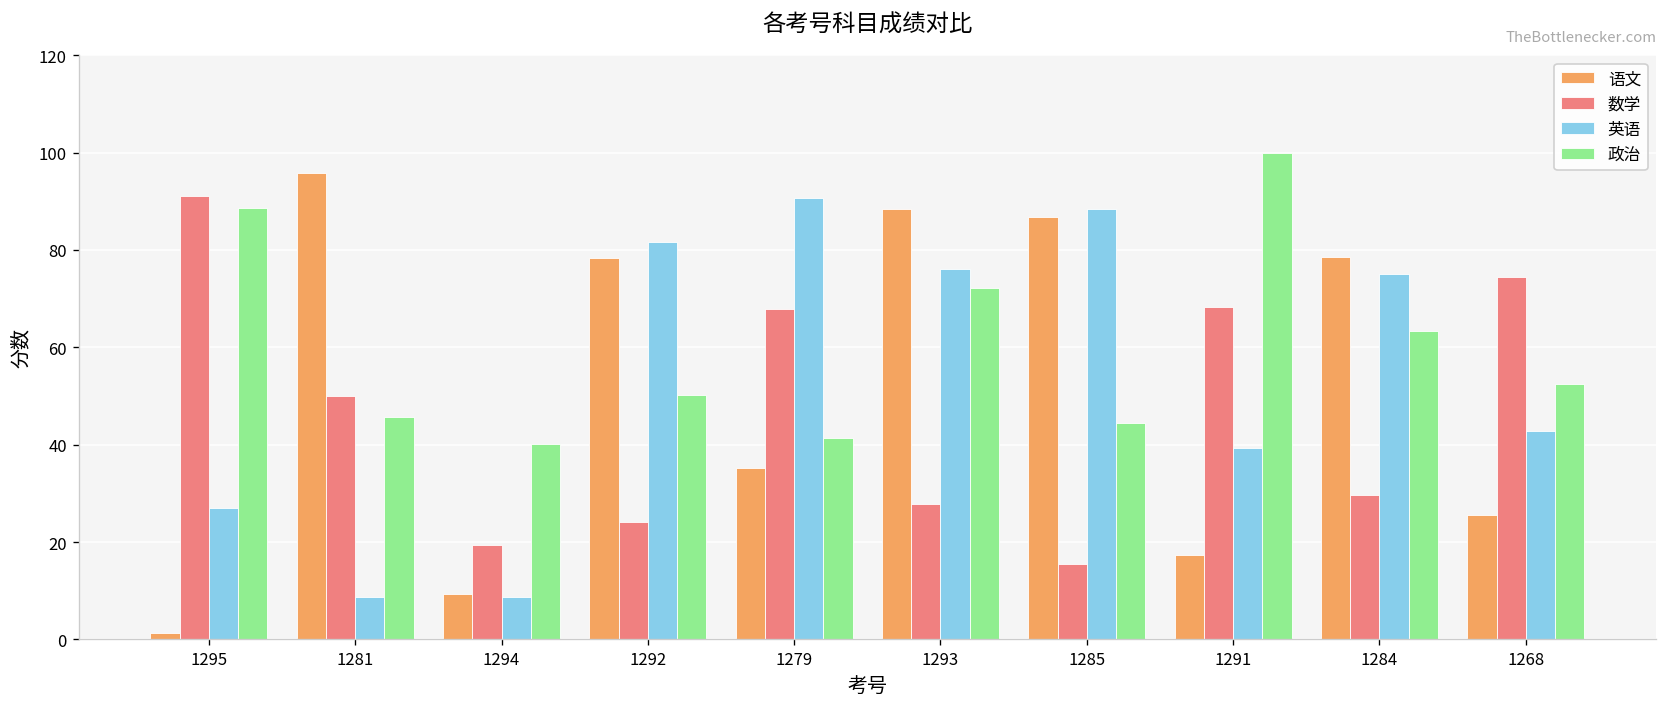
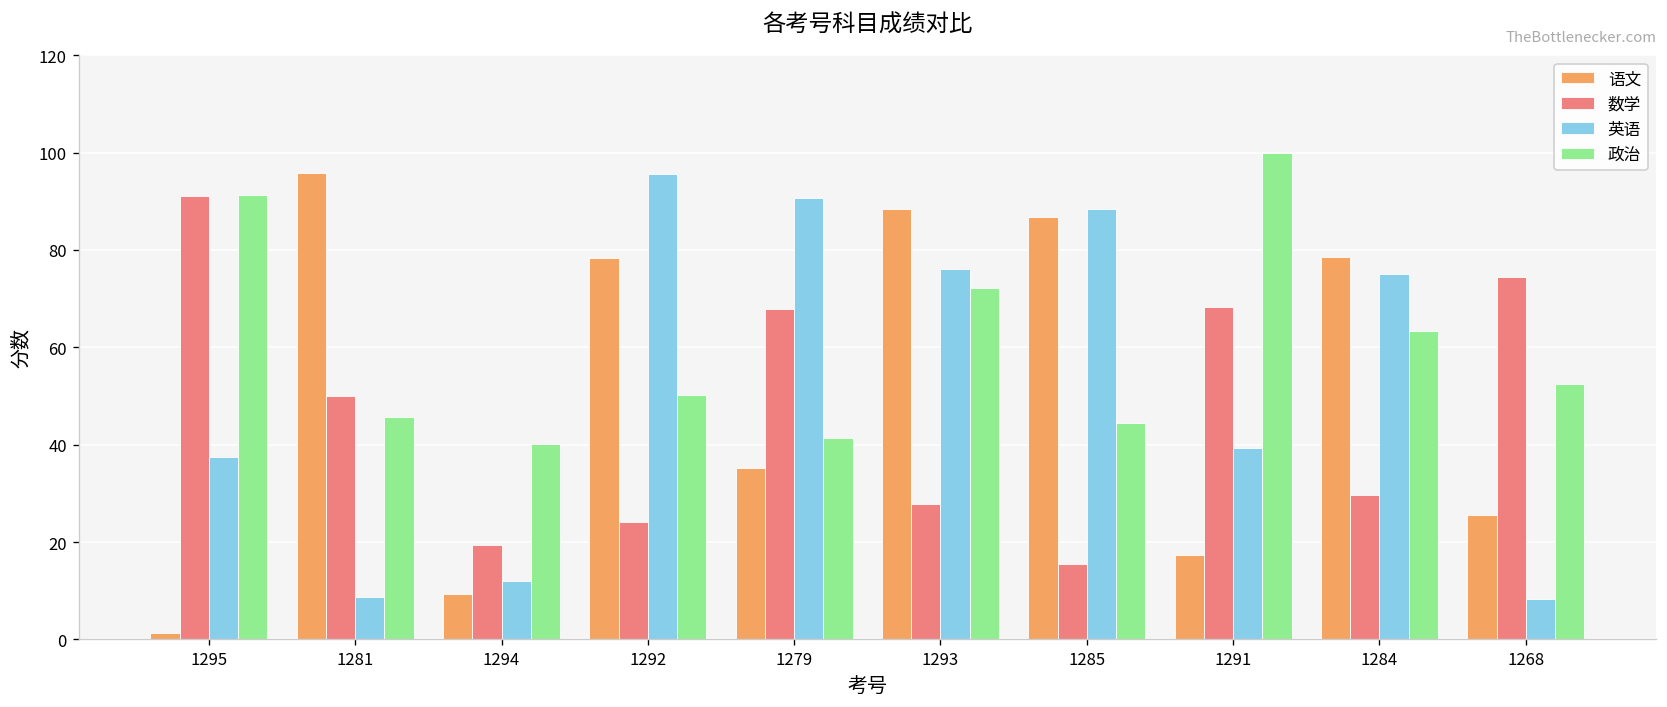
  {
    "英语": {
-     "1295": 27,
+     "1295": 38,
      "1281": 9,
-     "1294": 9,
-     "1292": 82,
+     "1294": 12,
+     "1292": 96,
      "1279": 91,
      "1293": 76,
      "1285": 88,
      "1291": 39,
      "1284": 75,
-     "1268": 43
+     "1268": 8
    },
    "政治": {
-     "1295": 89,
+     "1295": 91,
      "1281": 46,
      "1294": 40,
      "1292": 50,
      "1279": 41,
      "1293": 72,
      "1285": 44,
      "1291": 100,
      "1284": 63,
      "1268": 52
    }
  }
